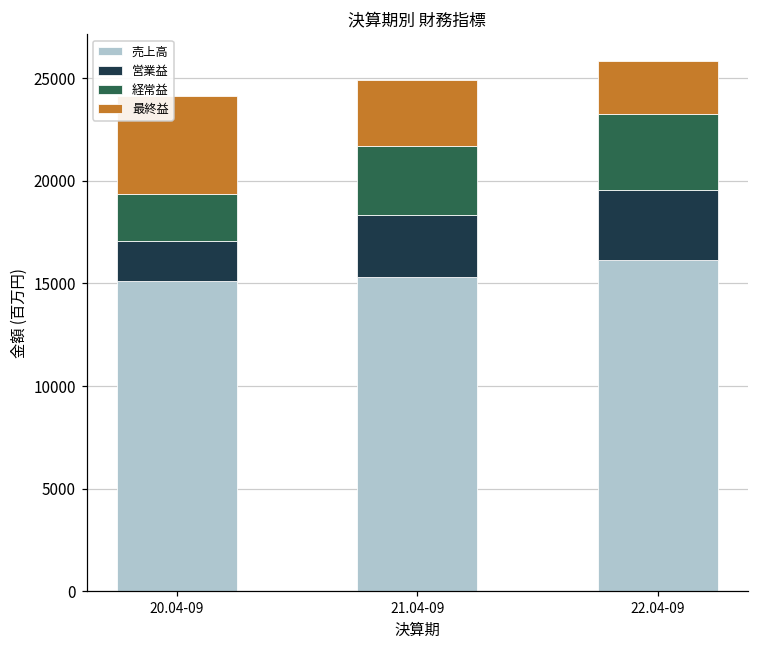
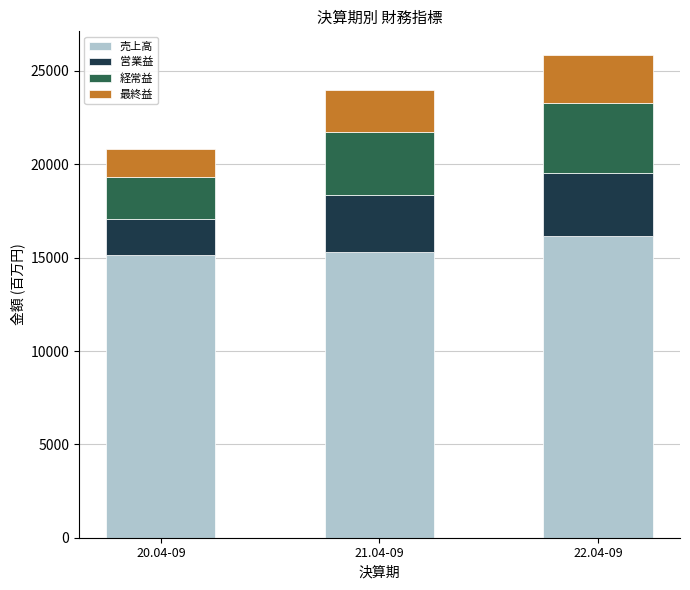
  {
    "売上高": {
      "20.04-09": 15100,
      "21.04-09": 15300,
      "22.04-09": 16200
    },
    "最終益": {
-     "20.04-09": 4800,
-     "21.04-09": 3200,
+     "20.04-09": 1500,
+     "21.04-09": 2300,
      "22.04-09": 2600
    }
  }
